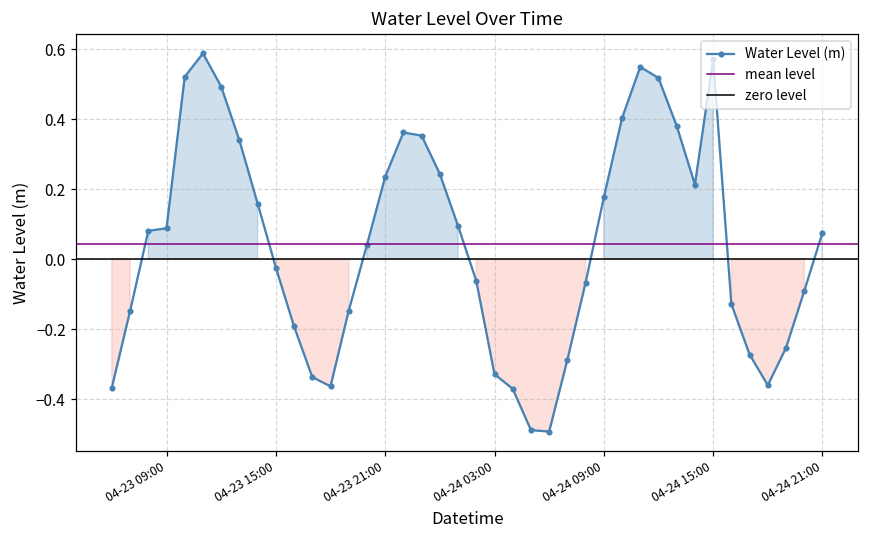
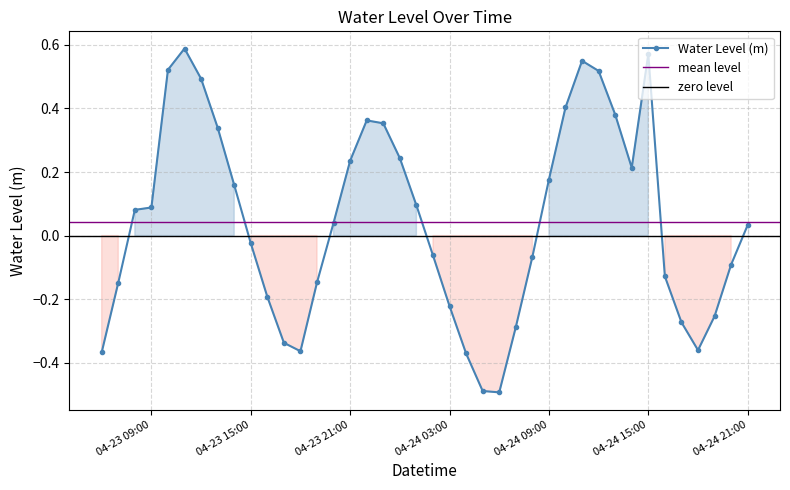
  {
    "04-23 09:00": 0.09,
    "04-23 15:00": -0.02,
    "04-23 21:00": 0.24,
-   "04-24 03:00": -0.33,
+   "04-24 03:00": -0.22,
    "04-24 09:00": 0.18,
-   "04-24 21:00": 0.08
+   "04-24 21:00": 0.03
  }
